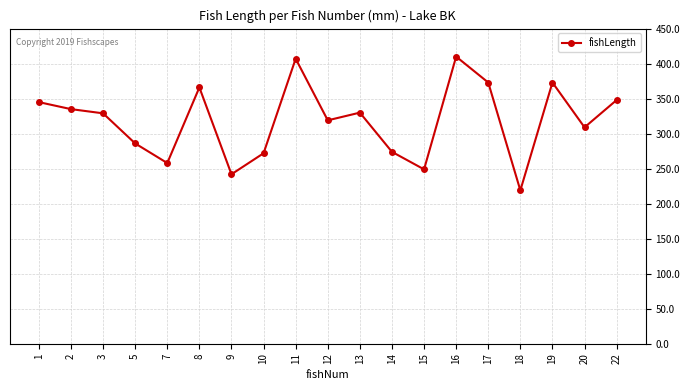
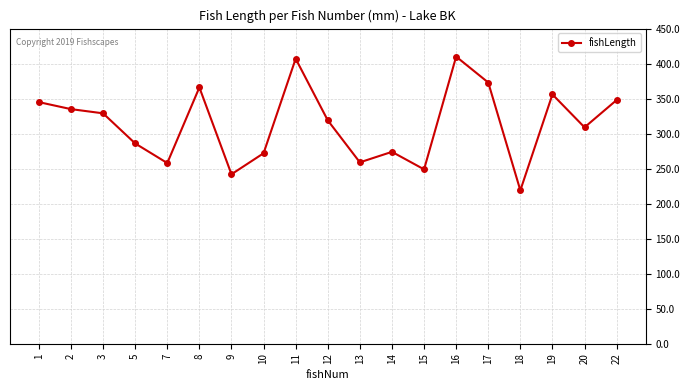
  {
    "1": 350,
    "2": 340,
    "3": 330,
    "5": 290,
    "7": 260,
    "8": 370,
    "9": 240,
    "10": 270,
    "11": 410,
    "12": 320,
-   "13": 330,
+   "13": 260,
    "14": 270,
    "15": 250,
    "16": 410,
    "17": 370,
    "18": 220,
-   "19": 370,
+   "19": 360,
    "20": 310,
    "22": 350
  }
